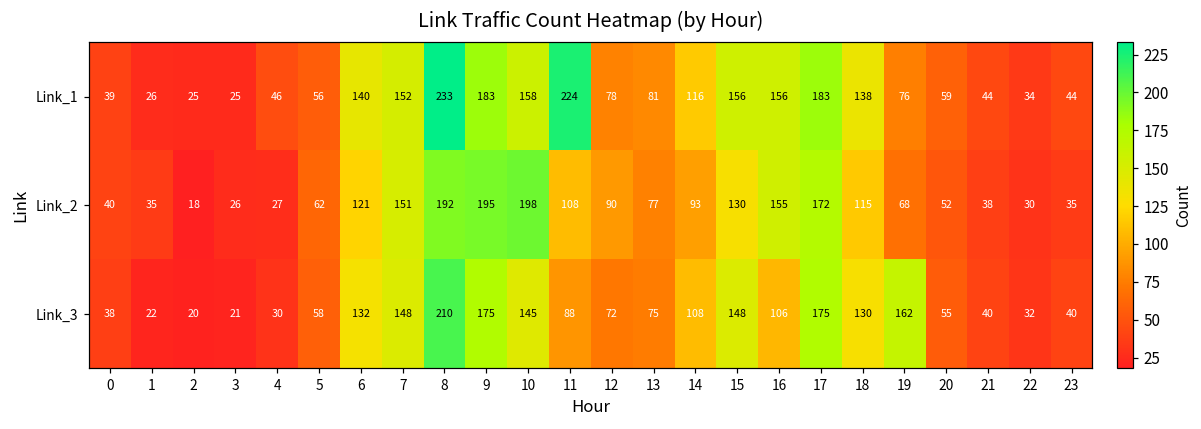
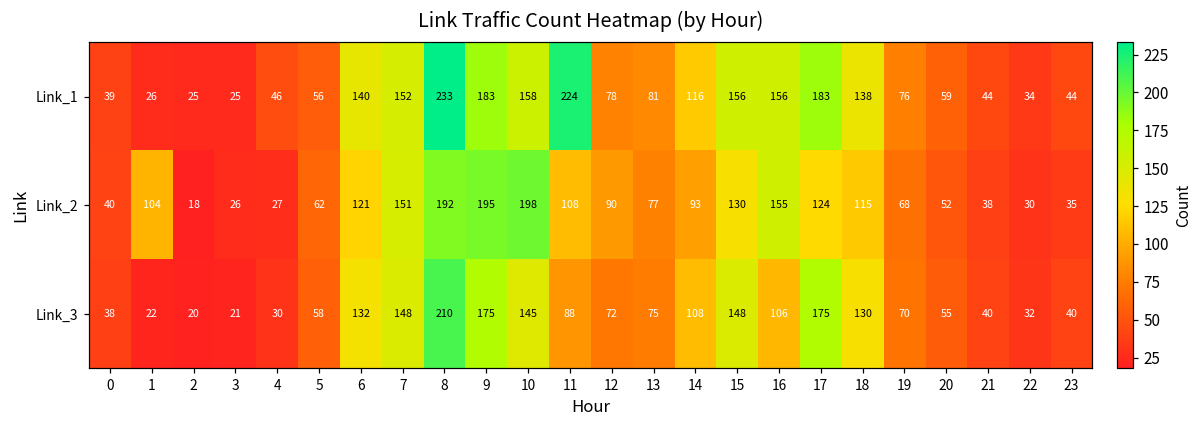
  {
    "Link_1": {
      "0": 39,
      "1": 26,
      "2": 25,
      "3": 25,
      "4": 46,
      "5": 56,
      "6": 140,
      "7": 152,
      "8": 233,
      "9": 183,
      "10": 158,
      "11": 224,
      "12": 78,
      "13": 81,
      "14": 116,
      "15": 156,
      "16": 156,
      "17": 183,
      "18": 138,
      "19": 76,
      "20": 59,
      "21": 44,
      "22": 34,
      "23": 44
    },
    "Link_2": {
      "0": 40,
-     "1": 35,
+     "1": 104,
      "2": 18,
      "3": 26,
      "4": 27,
      "5": 62,
      "6": 121,
      "7": 151,
      "8": 192,
      "9": 195,
      "10": 198,
      "11": 108,
      "12": 90,
      "13": 77,
      "14": 93,
      "15": 130,
      "16": 155,
-     "17": 172,
+     "17": 124,
      "18": 115,
      "19": 68,
      "20": 52,
      "21": 38,
      "22": 30,
      "23": 35
    },
    "Link_3": {
      "0": 38,
      "1": 22,
      "2": 20,
      "3": 21,
      "4": 30,
      "5": 58,
      "6": 132,
      "7": 148,
      "8": 210,
      "9": 175,
      "10": 145,
      "11": 88,
      "12": 72,
      "13": 75,
      "14": 108,
      "15": 148,
      "16": 106,
      "17": 175,
      "18": 130,
-     "19": 162,
+     "19": 70,
      "20": 55,
      "21": 40,
      "22": 32,
      "23": 40
    }
  }
